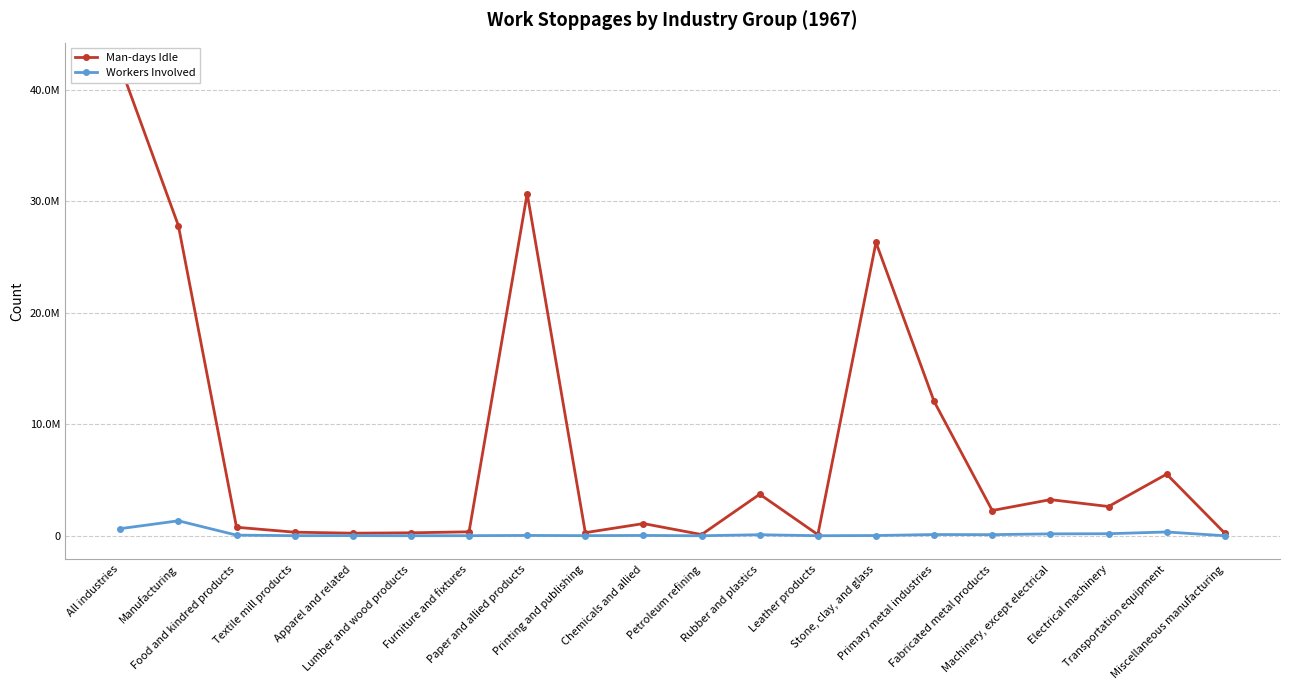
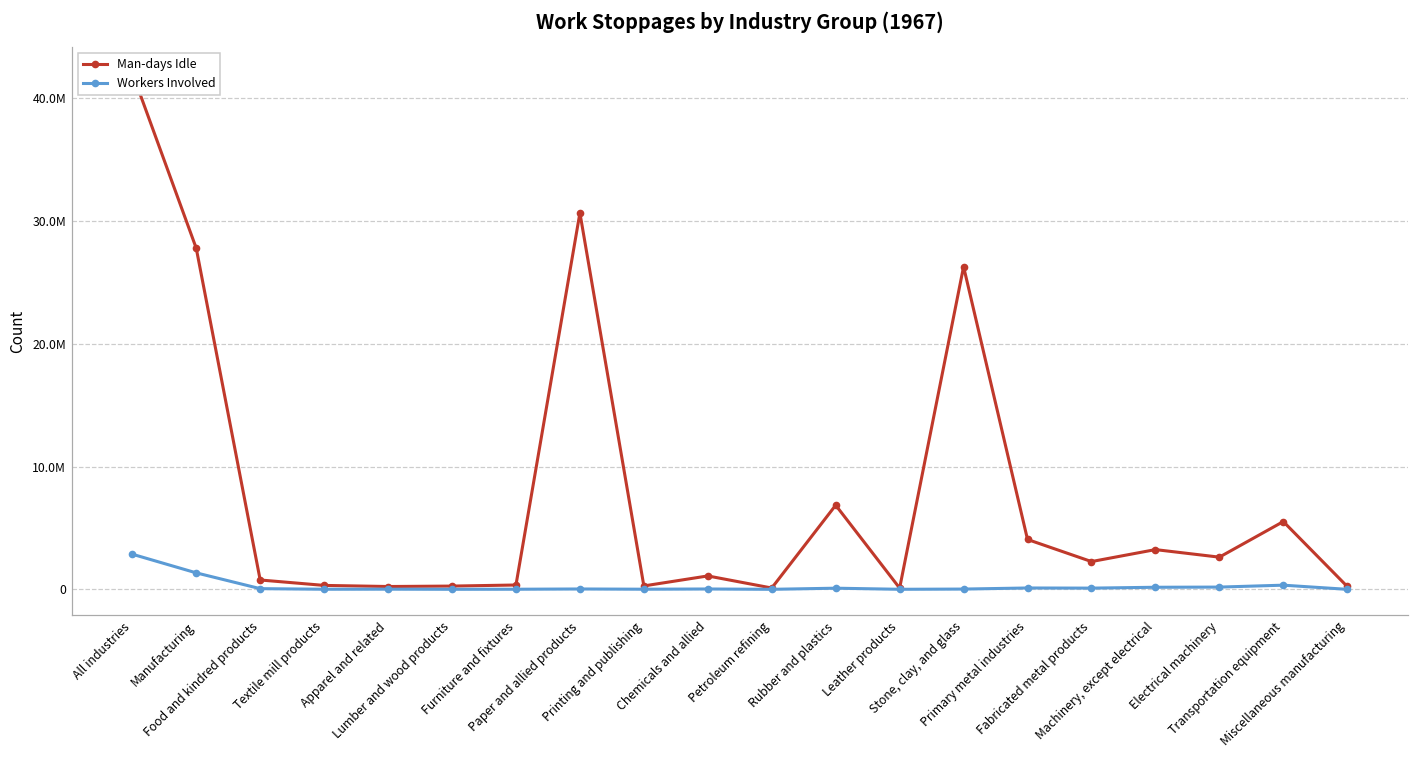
  {
    "Man-days Idle": {
      "Manufacturing": 27800000,
      "Food and kindred products": 800000,
      "Textile mill products": 300000,
      "Lumber and wood products": 300000,
      "Furniture and fixtures": 400000,
      "Paper and allied products": 30700000,
      "Printing and publishing": 300000,
      "Chemicals and allied": 1100000,
-     "Rubber and plastics": 3700000,
+     "Rubber and plastics": 6900000,
      "Stone, clay, and glass": 26300000,
-     "Primary metal industries": 12000000,
+     "Primary metal industries": 4100000,
      "Fabricated metal products": 2300000,
      "Machinery, except electrical": 3200000,
      "Electrical machinery": 2600000,
      "Transportation equipment": 5500000,
      "Miscellaneous manufacturing": 200000
    },
    "Workers Involved": {
-     "All industries": 600000,
+     "All industries": 2900000,
      "Manufacturing": 1400000,
      "Food and kindred products": 100000,
      "Textile mill products": 0,
      "Lumber and wood products": 0,
      "Furniture and fixtures": 0,
      "Paper and allied products": 0,
      "Printing and publishing": 0,
      "Chemicals and allied": 0,
      "Rubber and plastics": 100000,
      "Stone, clay, and glass": 0,
      "Primary metal industries": 100000,
      "Fabricated metal products": 100000,
      "Machinery, except electrical": 200000,
      "Electrical machinery": 200000,
      "Transportation equipment": 300000,
      "Miscellaneous manufacturing": 0
    }
  }
